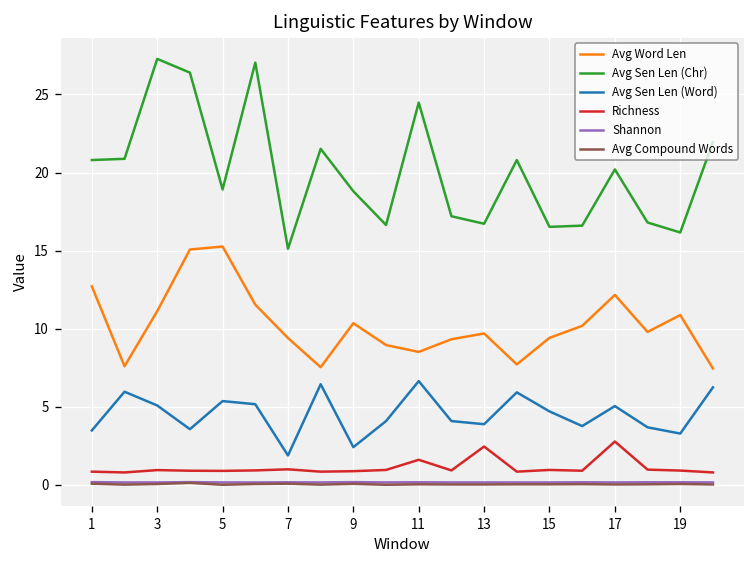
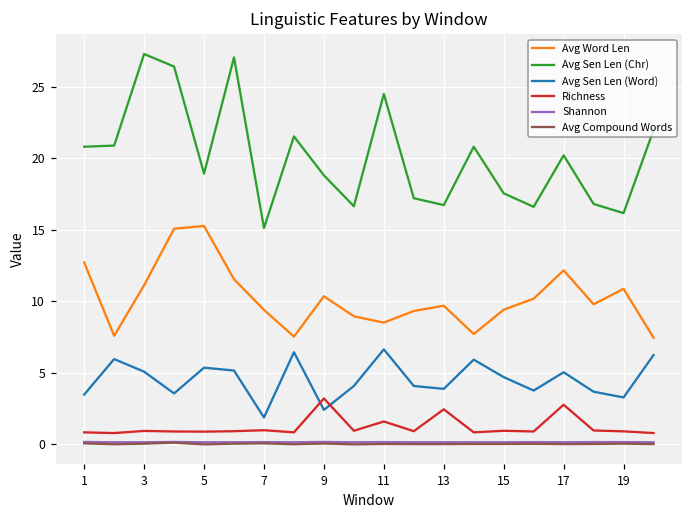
  {
    "Avg Word Len": {
      "1": 12.7,
      "3": 11.1,
      "5": 15.3,
      "7": 9.4,
      "9": 10.4,
      "11": 8.5,
      "13": 9.7,
      "15": 9.4,
      "17": 12.2,
      "19": 10.9
    },
    "Avg Sen Len (Chr)": {
      "1": 20.8,
      "3": 27.3,
      "5": 18.9,
      "7": 15.1,
      "9": 18.8,
      "11": 24.5,
      "13": 16.7,
-     "15": 16.5,
+     "15": 17.5,
      "17": 20.2,
      "19": 16.2
    },
    "Avg Sen Len (Word)": {
      "1": 3.5,
      "3": 5.1,
      "5": 5.4,
      "7": 1.9,
      "9": 2.4,
      "11": 6.6,
      "13": 3.9,
      "15": 4.7,
      "17": 5.0,
      "19": 3.3
    },
    "Richness": {
      "1": 0.8,
      "3": 0.9,
      "5": 0.9,
      "7": 1.0,
-     "9": 0.9,
+     "9": 3.2,
      "11": 1.6,
      "13": 2.5,
      "15": 1.0,
      "17": 2.8,
      "19": 0.9
    }
  }
